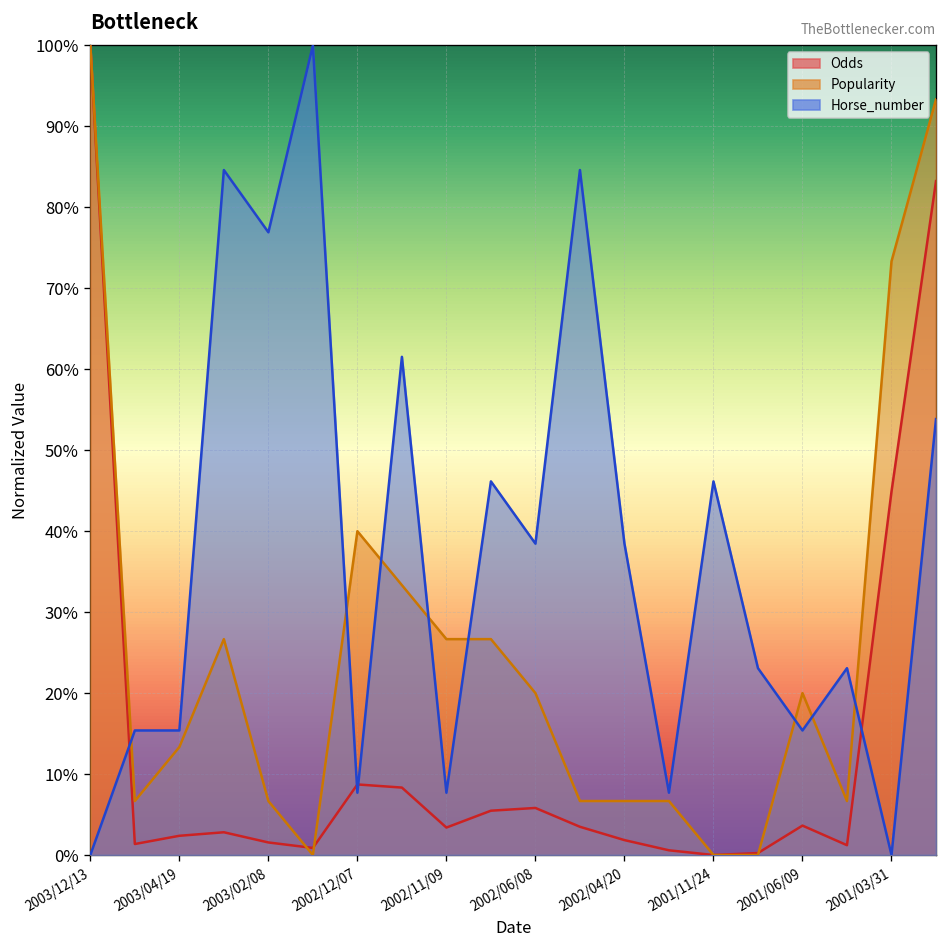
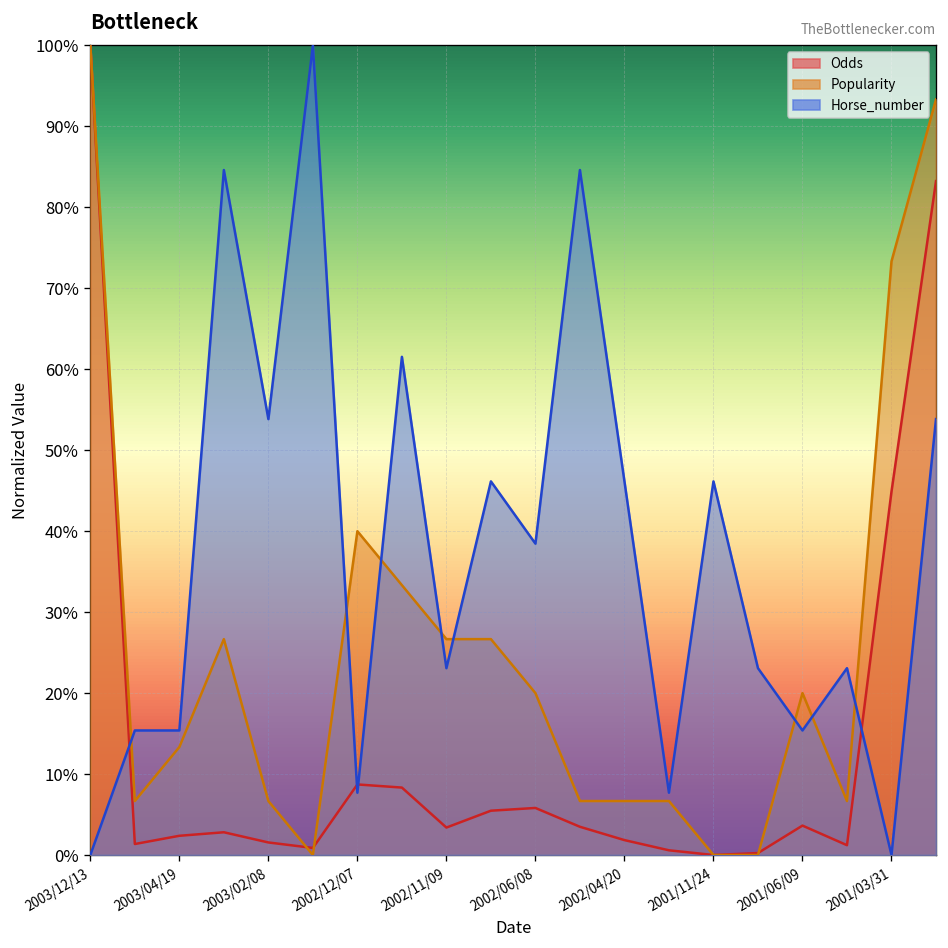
  {
    "Horse_number": {
      "2003/12/13": "0%",
      "2003/04/19": "15%",
-     "2003/02/08": "77%",
+     "2003/02/08": "54%",
      "2002/12/07": "8%",
-     "2002/11/09": "8%",
+     "2002/11/09": "23%",
      "2002/06/08": "38%",
-     "2002/04/20": "38%",
+     "2002/04/20": "46%",
      "2001/11/24": "46%",
      "2001/06/09": "15%",
      "2001/03/31": "0%"
    }
  }
